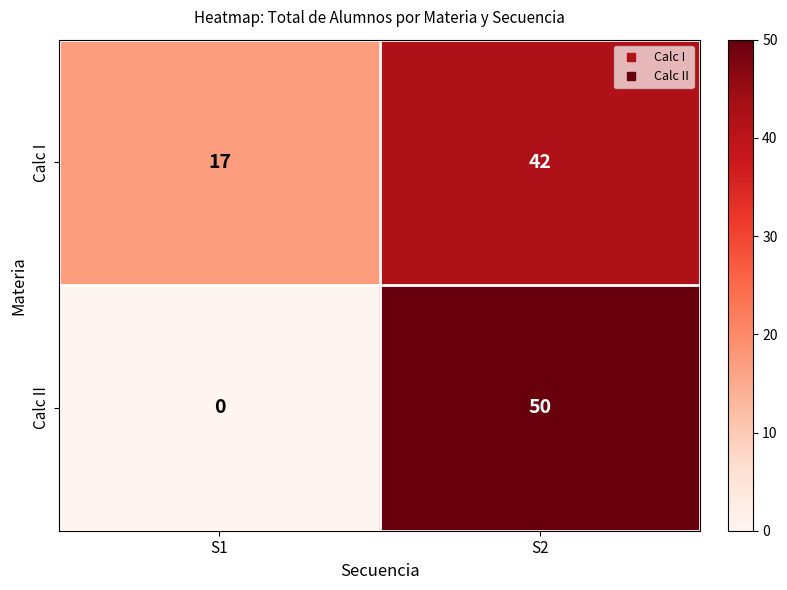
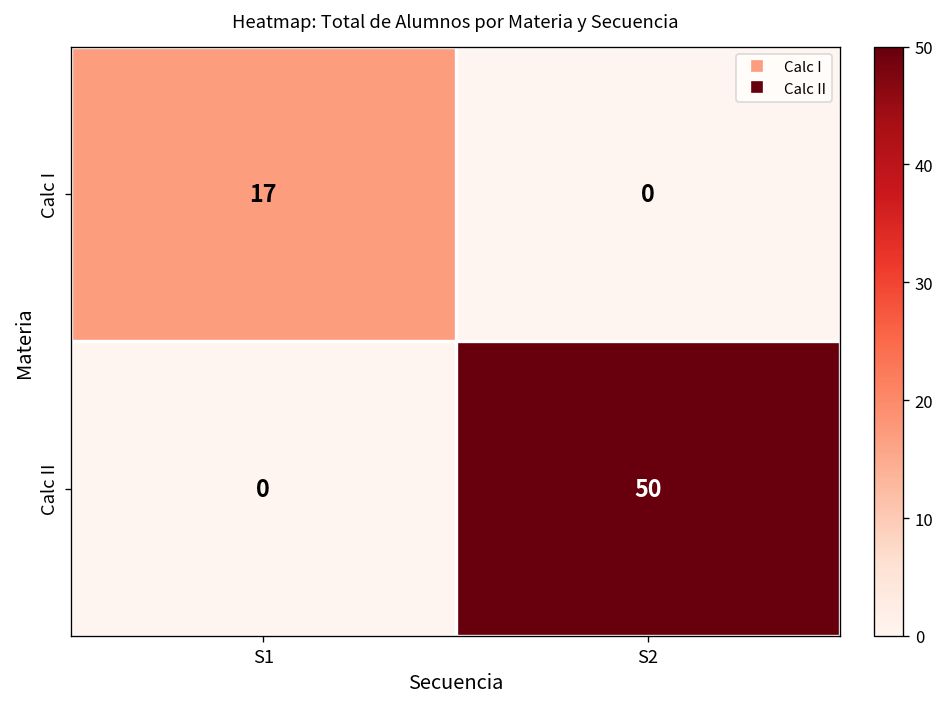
  {
    "Calc I": {
      "S1": 17,
-     "S2": 42
+     "S2": 0
    },
    "Calc II": {
      "S1": 0,
      "S2": 50
    }
  }
